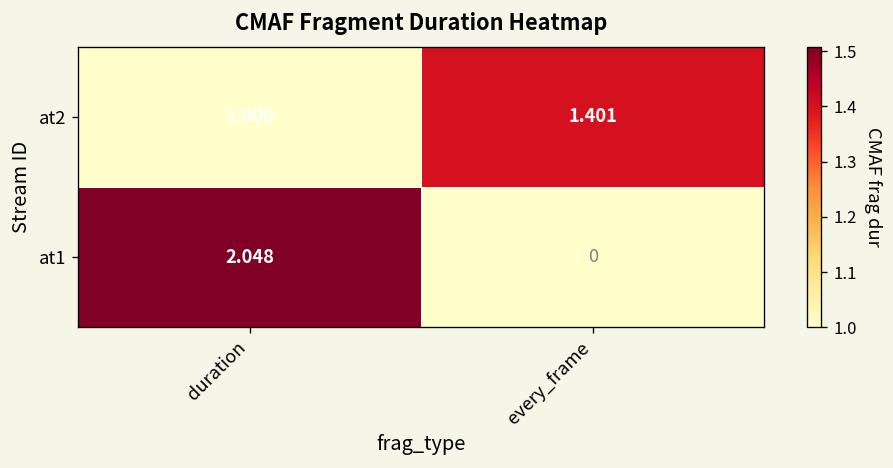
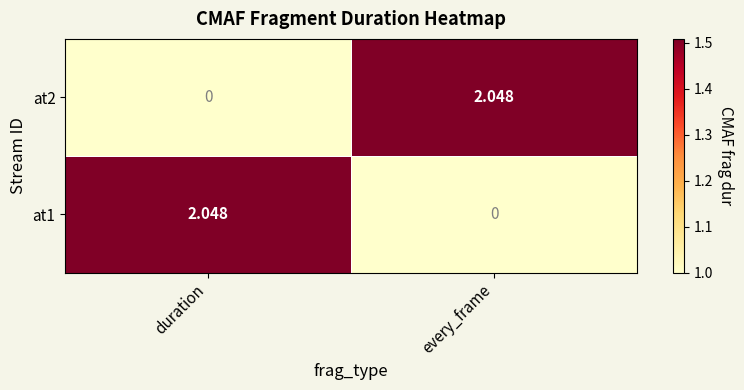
  {
    "at2": {
-     "duration": 1.000,
-     "every_frame": 1.401
+     "duration": 0,
+     "every_frame": 2.048
    },
    "at1": {
      "duration": 2.048,
      "every_frame": 0
    }
  }
